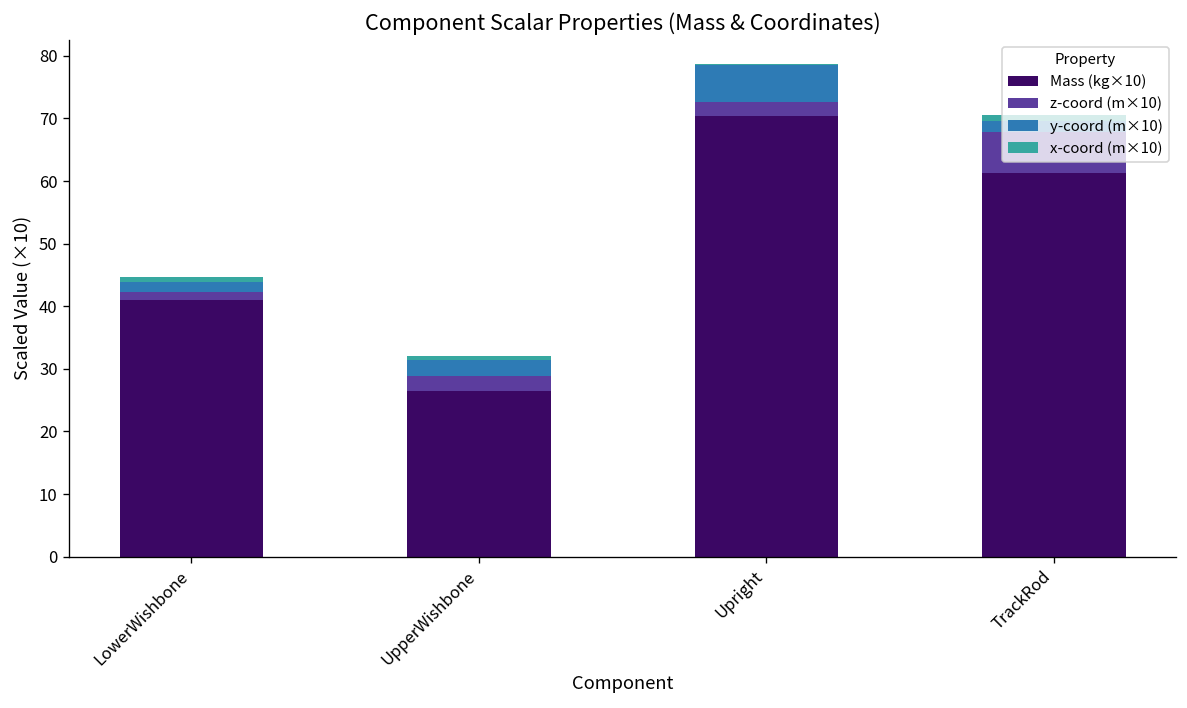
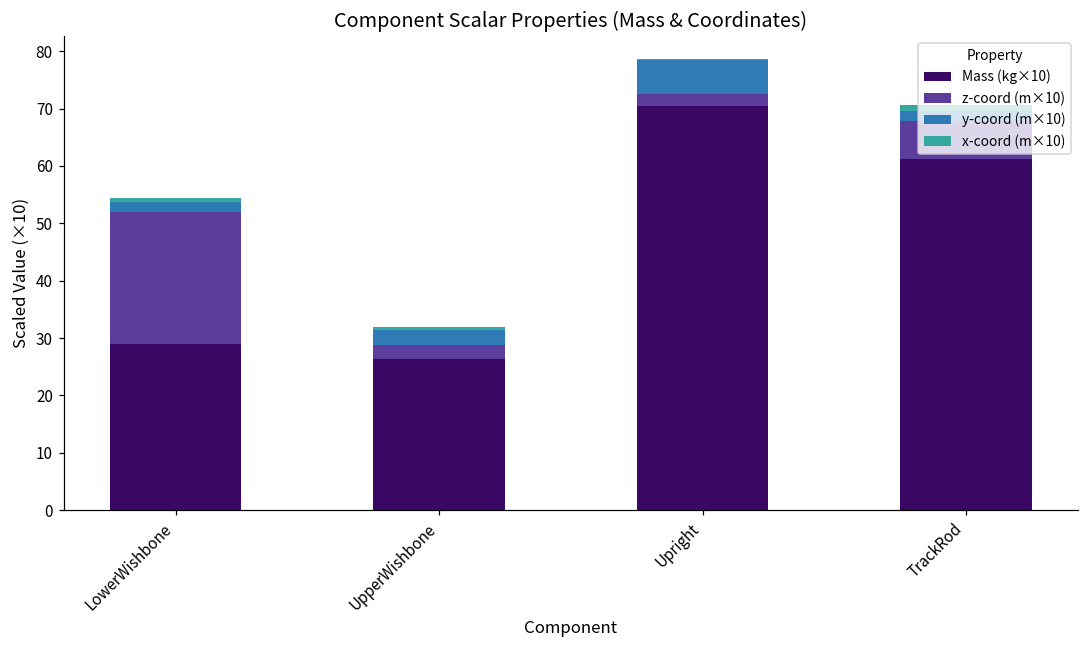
  {
    "Mass (kg×10)": {
-     "LowerWishbone": 41,
+     "LowerWishbone": 29,
      "UpperWishbone": 26,
      "Upright": 70,
      "TrackRod": 61
    },
    "z-coord (m×10)": {
-     "LowerWishbone": 1,
+     "LowerWishbone": 23,
      "UpperWishbone": 2,
      "Upright": 2
    }
  }
